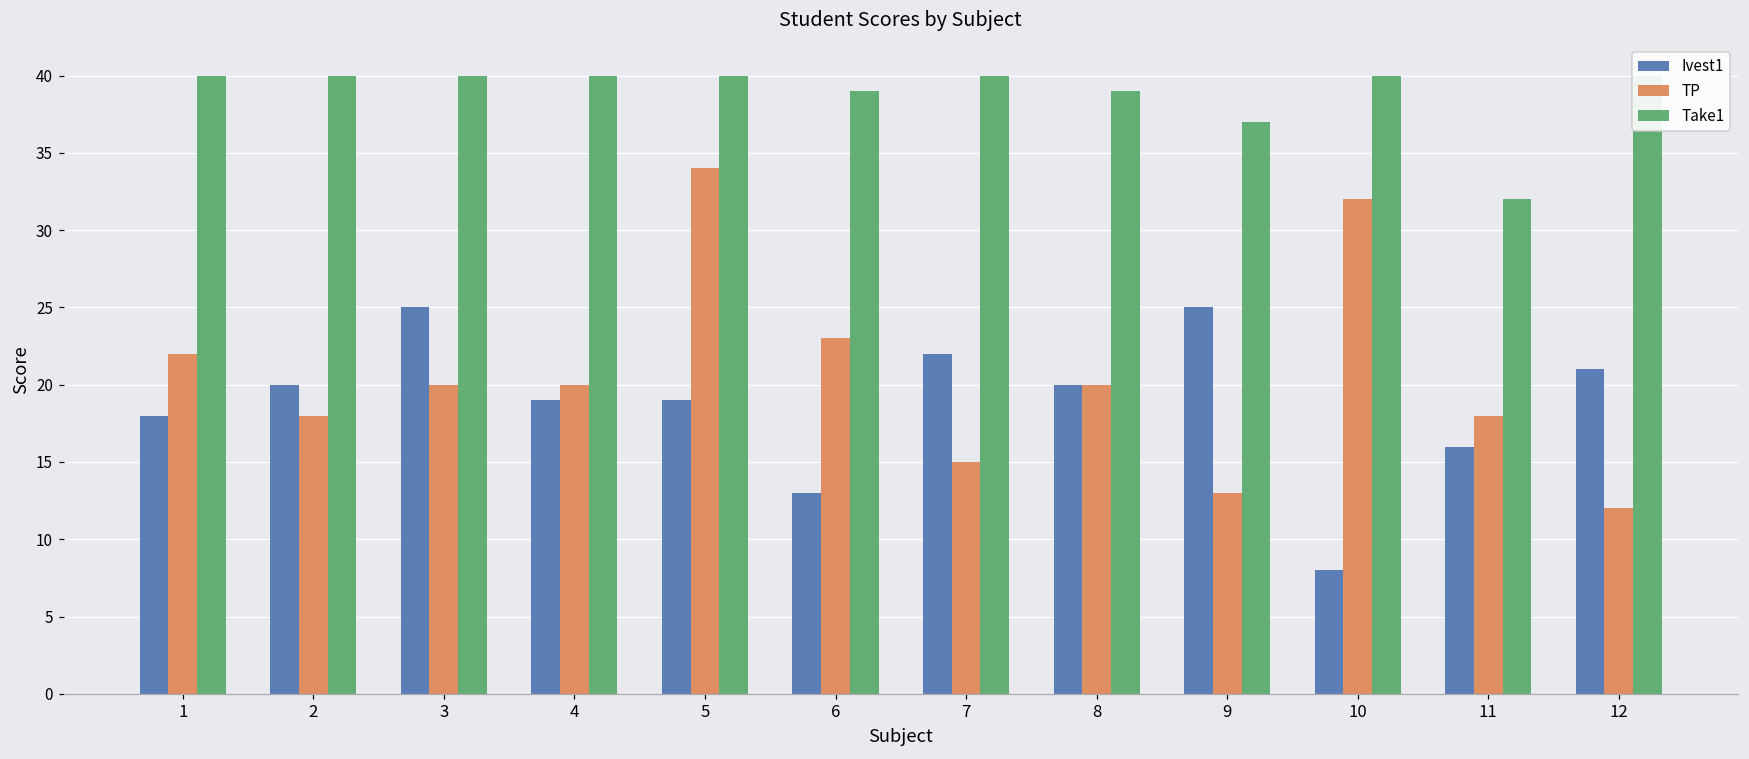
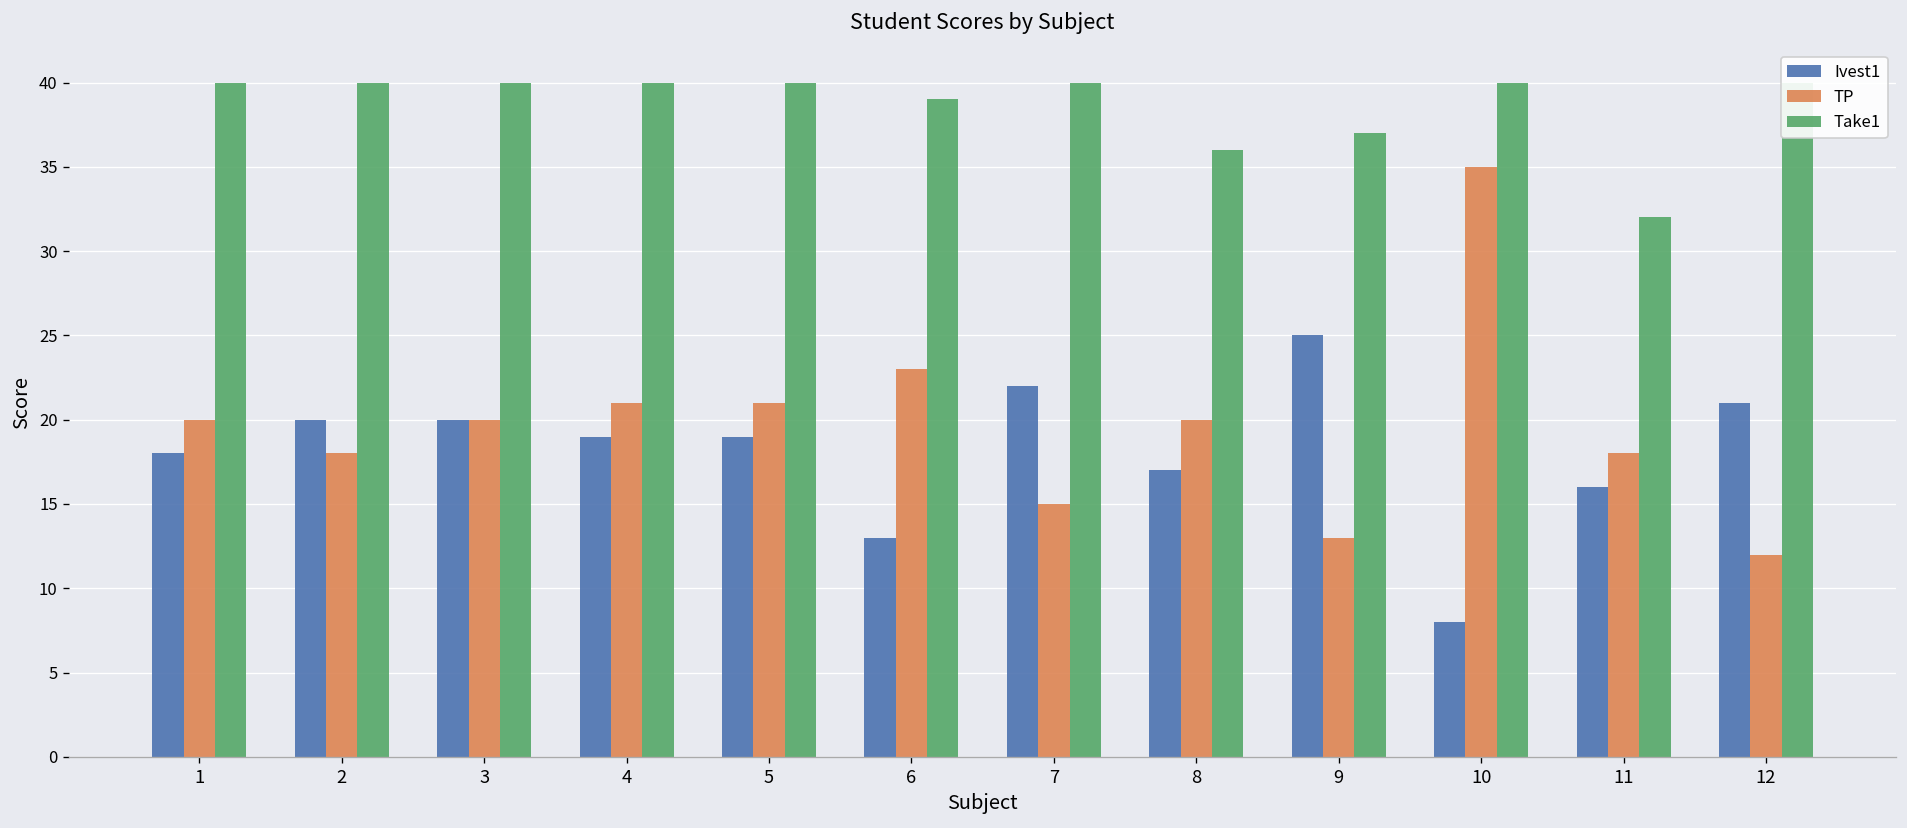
  {
    "Ivest1": {
      "1": 18,
      "2": 20,
-     "3": 25,
+     "3": 20,
      "4": 19,
      "5": 19,
      "6": 13,
      "7": 22,
-     "8": 20,
+     "8": 17,
      "9": 25,
      "10": 8,
      "11": 16,
      "12": 21
    },
    "TP": {
-     "1": 22,
+     "1": 20,
      "2": 18,
      "3": 20,
-     "4": 20,
-     "5": 34,
+     "4": 21,
+     "5": 21,
      "6": 23,
      "7": 15,
      "8": 20,
      "9": 13,
-     "10": 32,
+     "10": 35,
      "11": 18,
      "12": 12
    },
    "Take1": {
      "1": 40,
      "2": 40,
      "3": 40,
      "4": 40,
      "5": 40,
      "6": 39,
      "7": 40,
-     "8": 39,
+     "8": 36,
      "9": 37,
      "10": 40,
      "11": 32
    }
  }
